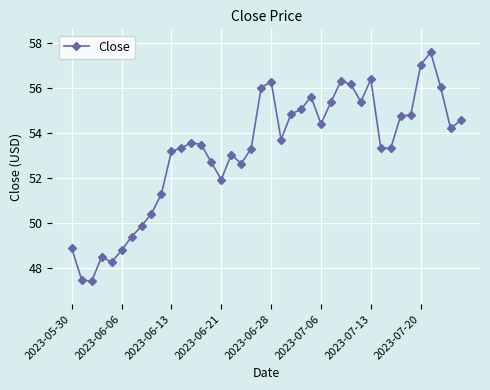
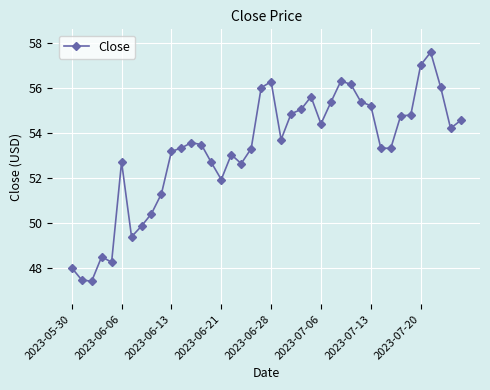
  {
-   "2023-05-30": 48.9,
-   "2023-06-06": 48.8,
+   "2023-05-30": 48.0,
+   "2023-06-06": 52.7,
    "2023-06-13": 53.2,
    "2023-06-21": 51.9,
    "2023-06-28": 56.3,
    "2023-07-06": 54.4,
-   "2023-07-13": 56.4,
+   "2023-07-13": 55.2,
    "2023-07-20": 57.0
  }
